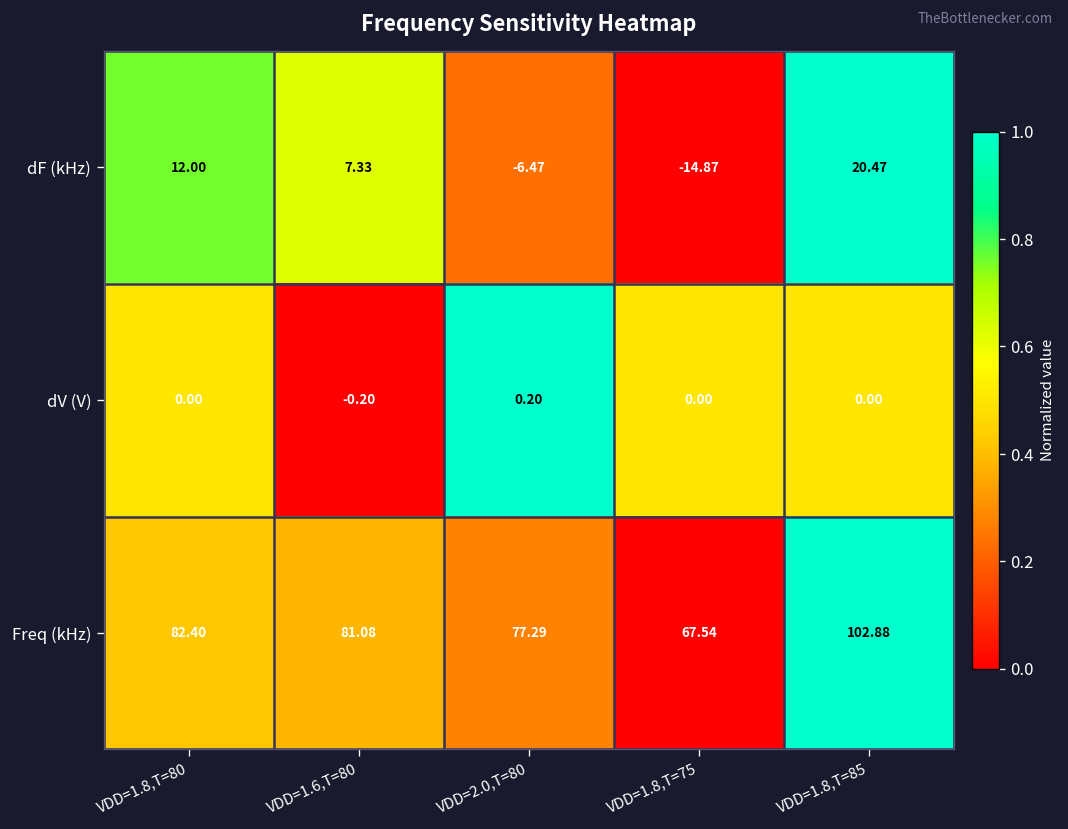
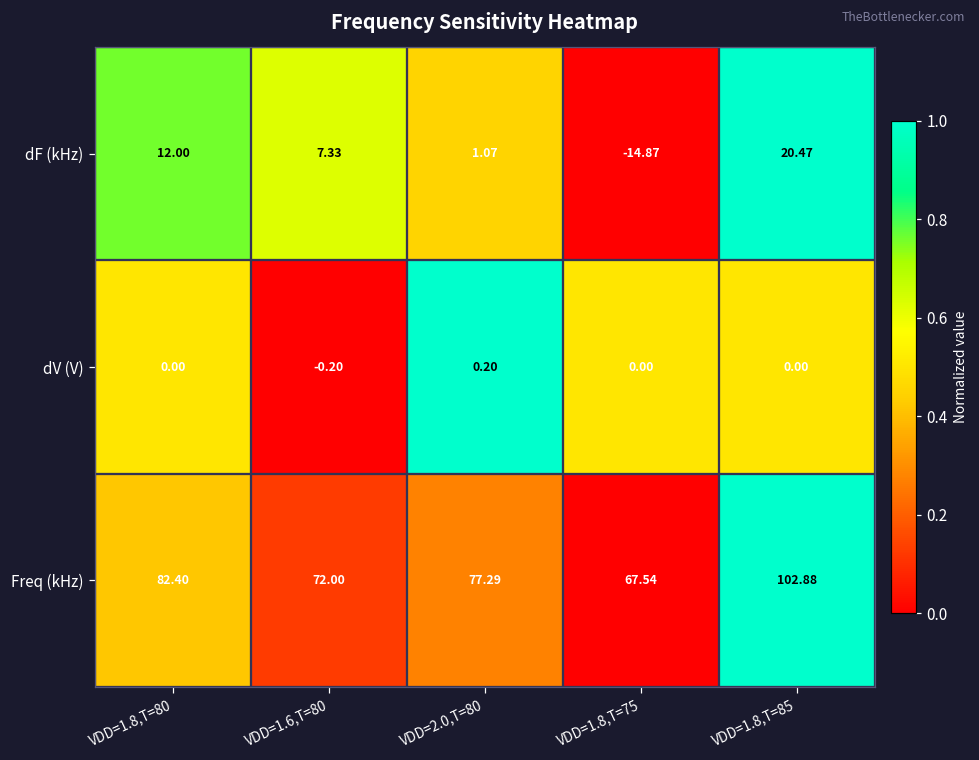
  {
    "dF (kHz)": {
      "VDD=1.8,T=80": 12.00,
      "VDD=1.6,T=80": 7.33,
-     "VDD=2.0,T=80": -6.47,
+     "VDD=2.0,T=80": 1.07,
      "VDD=1.8,T=75": -14.87,
      "VDD=1.8,T=85": 20.47
    },
    "dV (V)": {
      "VDD=1.8,T=80": 0.00,
      "VDD=1.6,T=80": -0.20,
      "VDD=2.0,T=80": 0.20,
      "VDD=1.8,T=75": 0.00,
      "VDD=1.8,T=85": 0.00
    },
    "Freq (kHz)": {
      "VDD=1.8,T=80": 82.40,
-     "VDD=1.6,T=80": 81.08,
+     "VDD=1.6,T=80": 72.00,
      "VDD=2.0,T=80": 77.29,
      "VDD=1.8,T=75": 67.54,
      "VDD=1.8,T=85": 102.88
    }
  }
